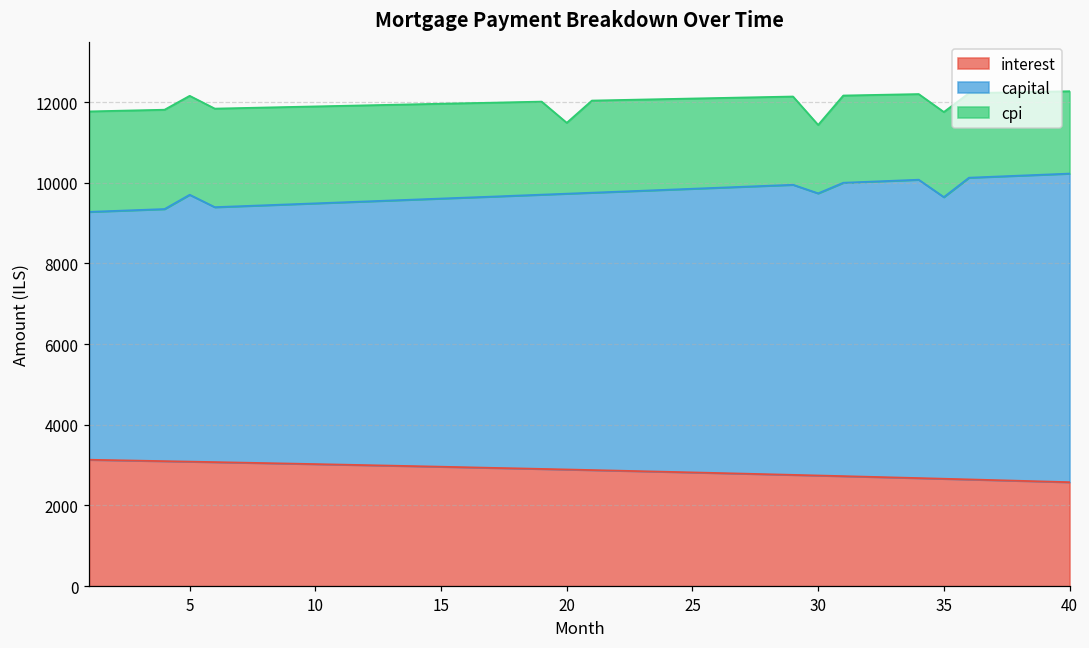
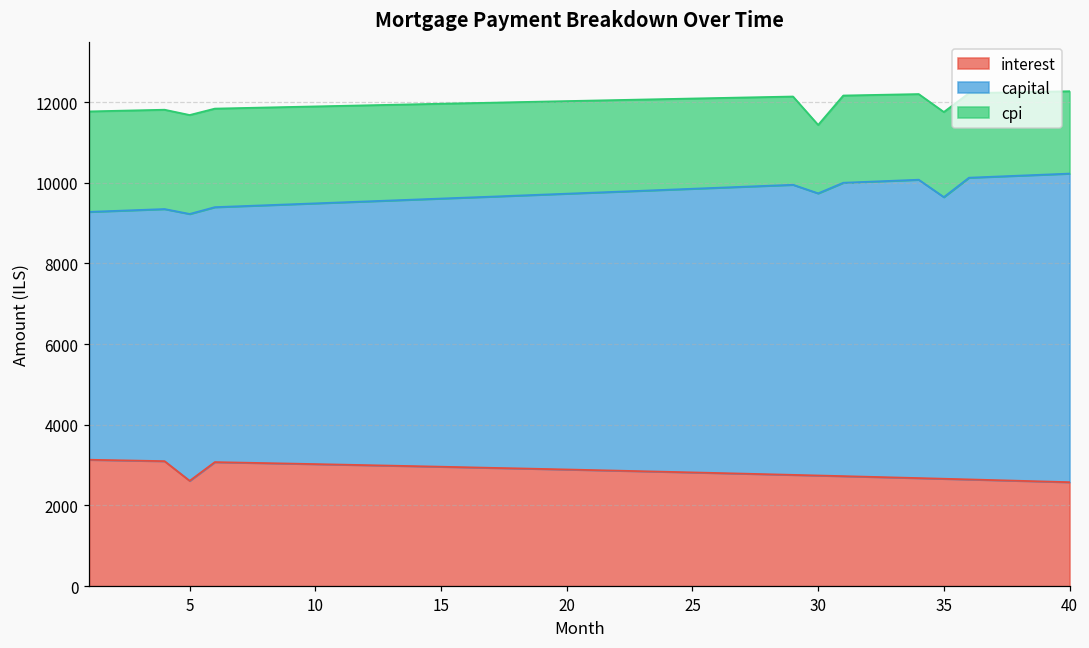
  {
    "interest": {
-     "5": 3100,
+     "5": 2600,
      "10": 3000,
      "15": 3000,
      "20": 2900,
      "25": 2800,
      "30": 2700,
      "35": 2700,
      "40": 2600
    },
    "capital": {
      "5": 6600,
      "10": 6500,
      "15": 6700,
      "20": 6800,
      "25": 7000,
      "30": 7000,
      "35": 7000,
      "40": 7700
    },
    "cpi": {
      "5": 2500,
      "10": 2400,
      "15": 2400,
-     "20": 1800,
+     "20": 2300,
      "25": 2200,
      "30": 1700,
      "35": 2100,
      "40": 2000
    }
  }
